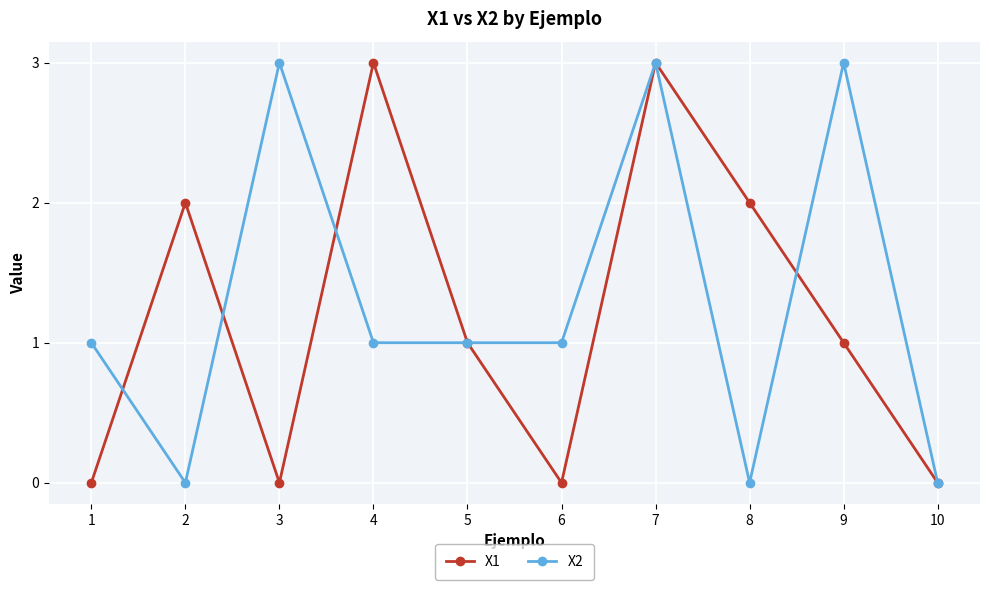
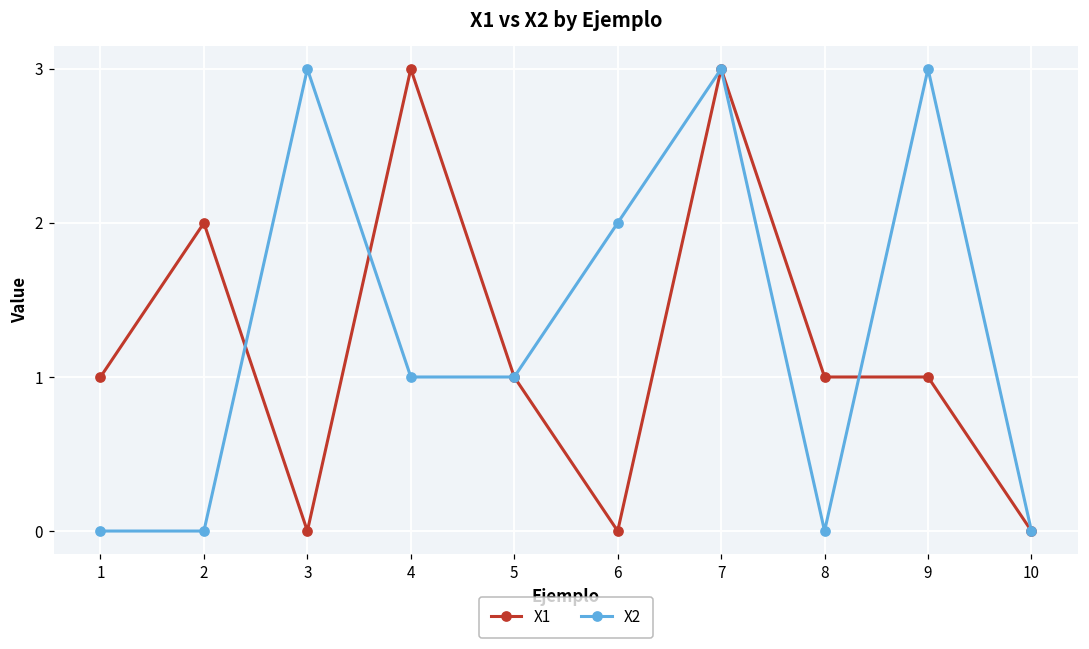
  {
    "X1": {
-     "1": 0,
+     "1": 1,
      "2": 2,
      "3": 0,
      "4": 3,
      "6": 0,
-     "8": 2,
+     "8": 1,
      "9": 1
    },
    "X2": {
-     "1": 1,
+     "1": 0,
      "2": 0,
      "3": 3,
      "4": 1,
-     "6": 1,
+     "6": 2,
      "8": 0,
      "9": 3
    }
  }
